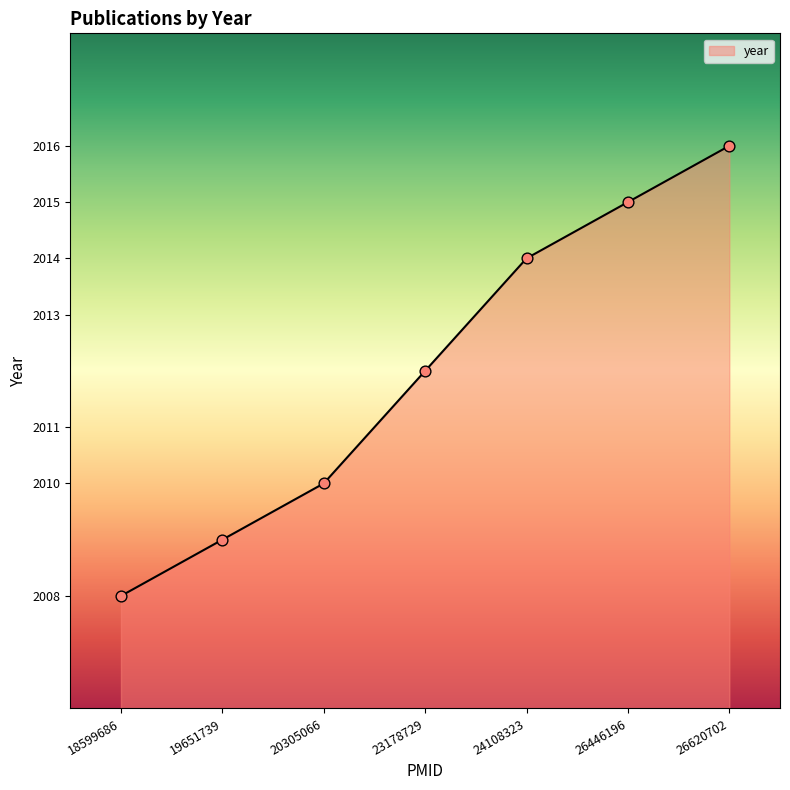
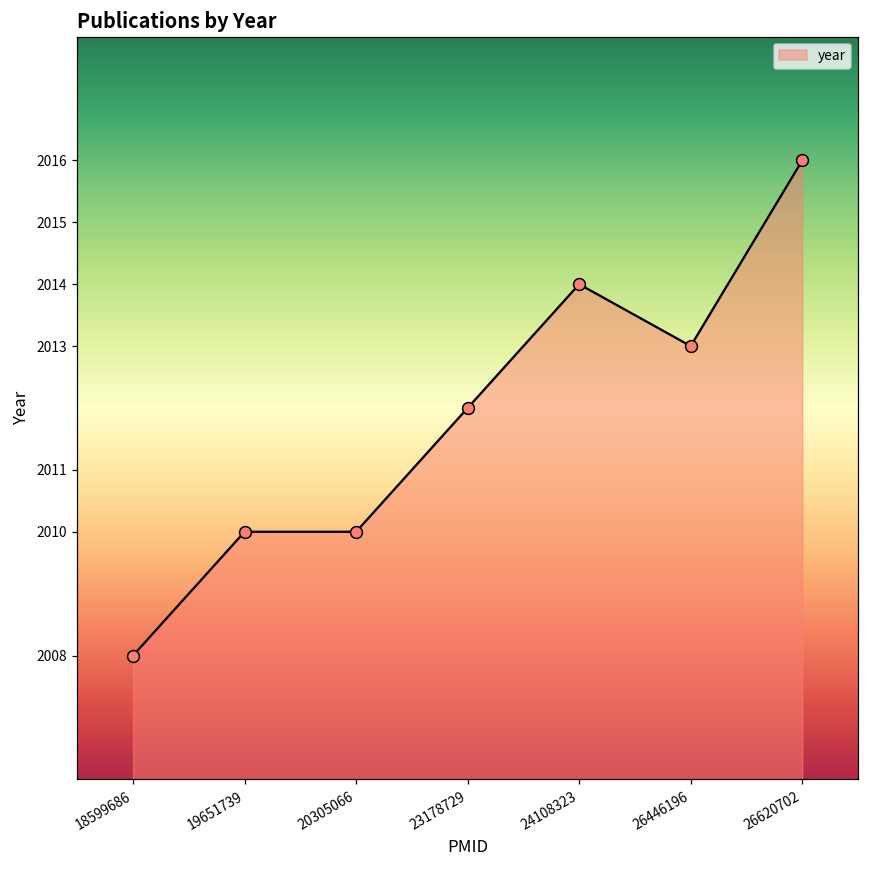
  {
    "18599686": 2008,
-   "19651739": 2009,
+   "19651739": 2010,
    "20305066": 2010,
    "23178729": 2012,
    "24108323": 2014,
-   "26446196": 2015,
+   "26446196": 2013,
    "26620702": 2016
  }
